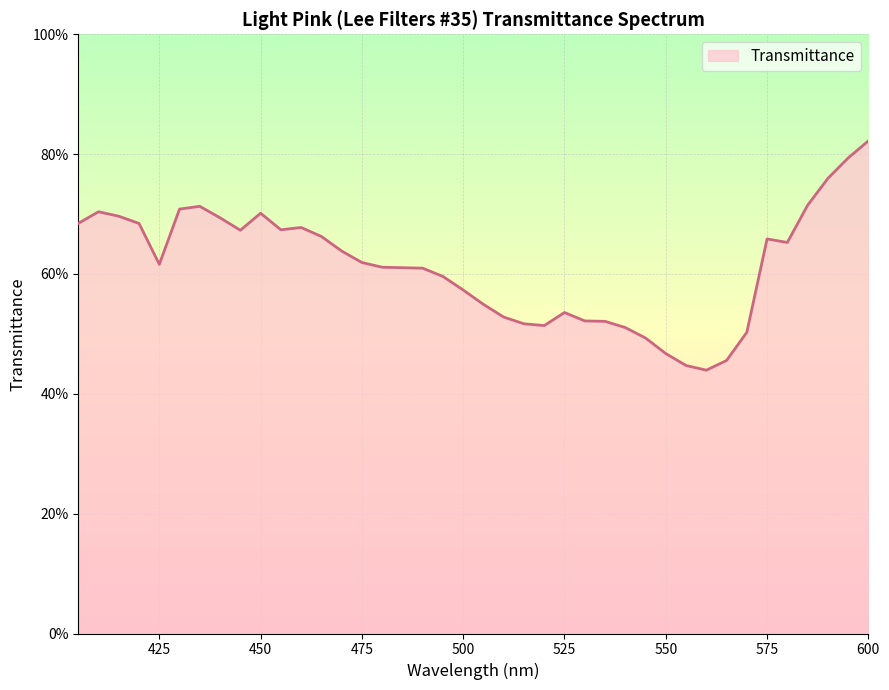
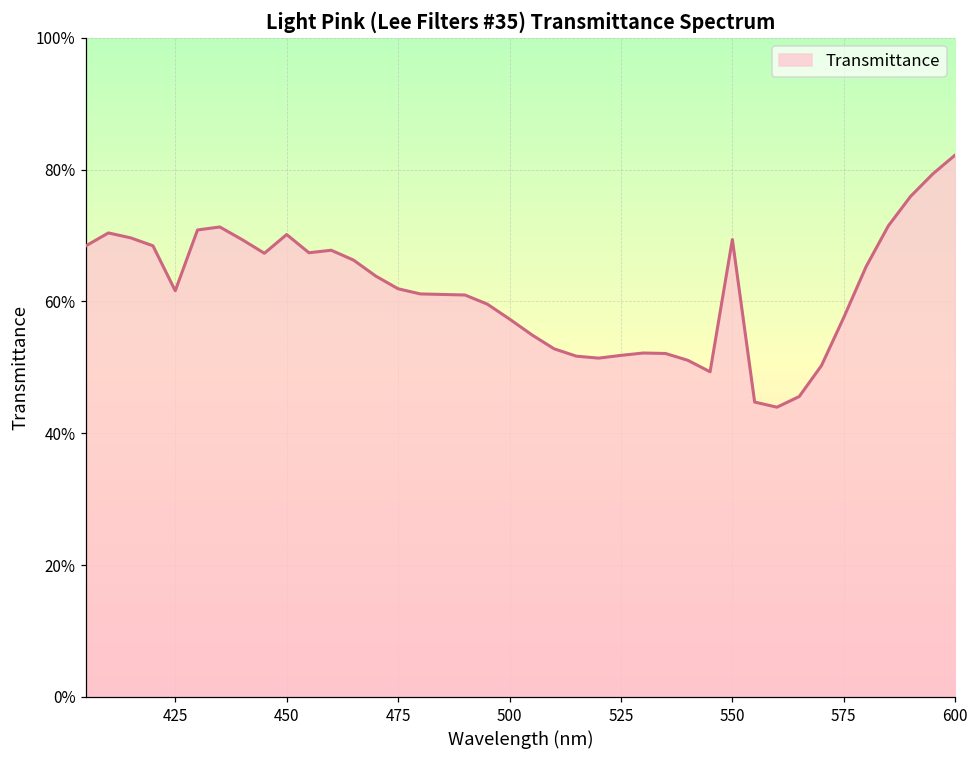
  {
    "425": "62%",
    "450": "70%",
    "475": "62%",
    "500": "57%",
-   "525": "54%",
-   "550": "47%",
-   "575": "66%",
+   "525": "52%",
+   "550": "69%",
+   "575": "58%",
    "600": "82%"
  }
